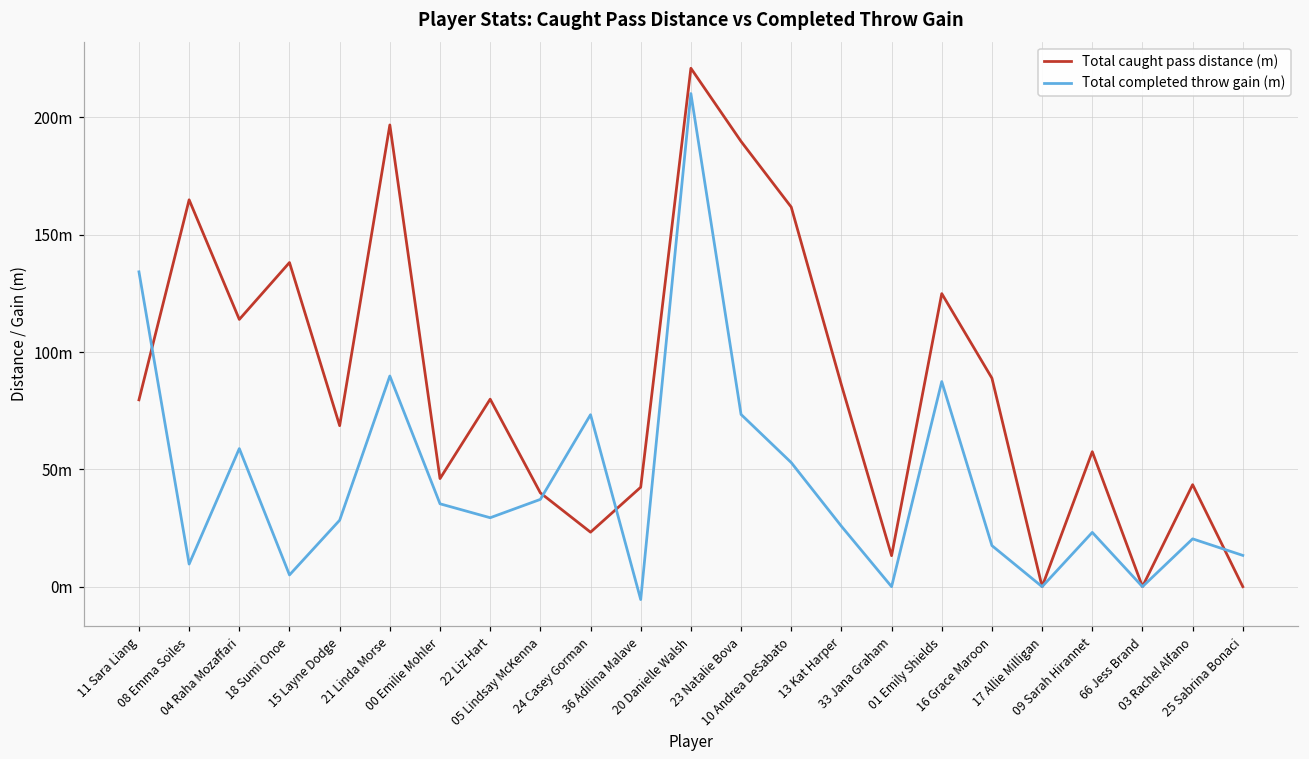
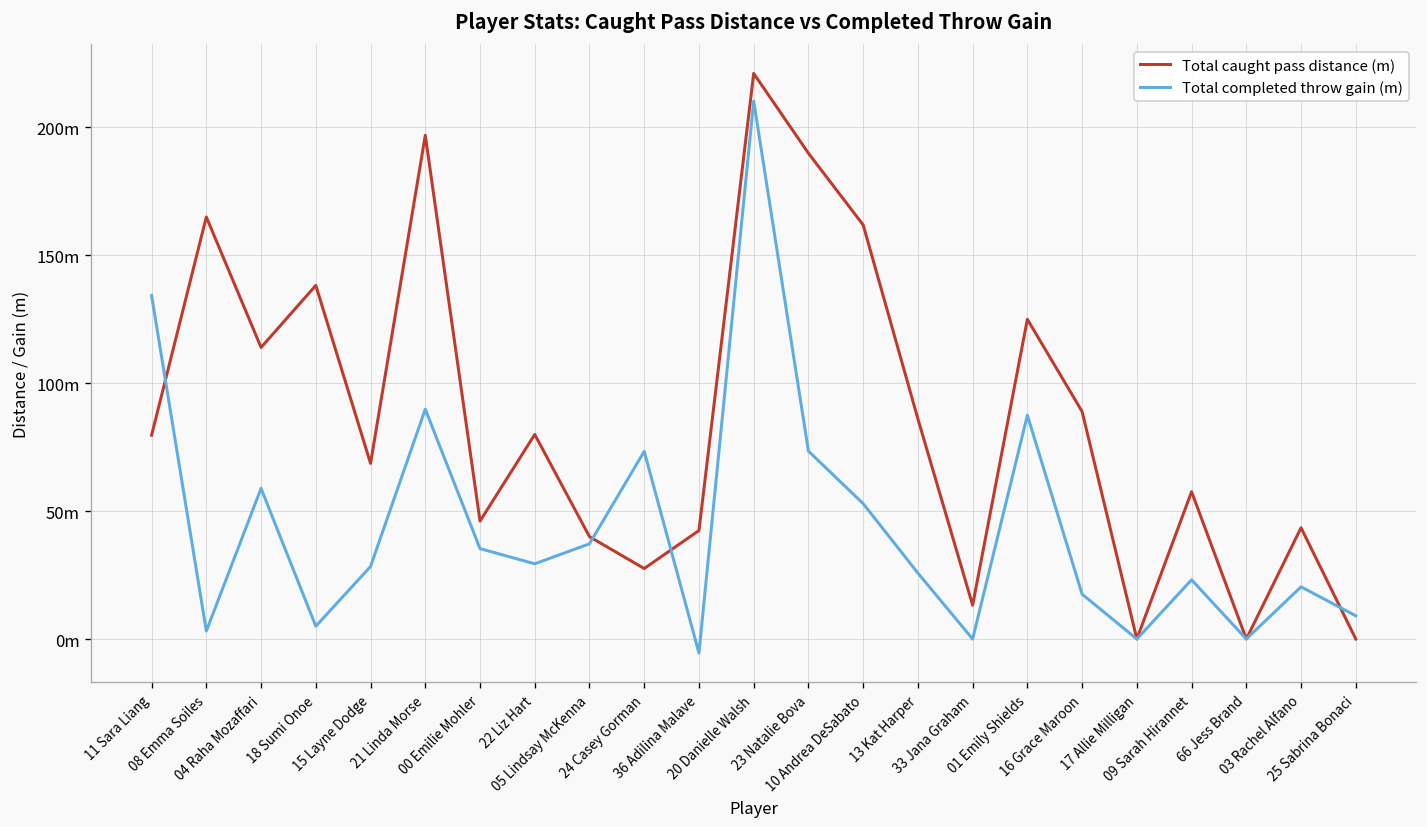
  {
    "Total caught pass distance (m)": {
      "11 Sara Liang": "80m",
      "08 Emma Soiles": "165m",
      "04 Raha Mozaffari": "114m",
      "18 Sumi Onoe": "138m",
      "15 Layne Dodge": "69m",
      "21 Linda Morse": "197m",
      "00 Emilie Mohler": "46m",
      "22 Liz Hart": "80m",
      "05 Lindsay McKenna": "40m",
-     "24 Casey Gorman": "23m",
+     "24 Casey Gorman": "28m",
      "36 Adilina Malave": "42m",
      "20 Danielle Walsh": "221m",
      "23 Natalie Bova": "190m",
      "10 Andrea DeSabato": "162m",
      "13 Kat Harper": "86m",
      "33 Jana Graham": "13m",
      "01 Emily Shields": "125m",
      "16 Grace Maroon": "89m",
      "09 Sarah Hirannet": "58m",
      "03 Rachel Alfano": "43m",
      "25 Sabrina Bonaci": "0m"
    },
    "Total completed throw gain (m)": {
      "11 Sara Liang": "134m",
-     "08 Emma Soiles": "10m",
+     "08 Emma Soiles": "3m",
      "04 Raha Mozaffari": "59m",
      "18 Sumi Onoe": "5m",
      "15 Layne Dodge": "28m",
      "21 Linda Morse": "90m",
      "00 Emilie Mohler": "35m",
      "22 Liz Hart": "29m",
      "05 Lindsay McKenna": "37m",
      "24 Casey Gorman": "73m",
      "36 Adilina Malave": "-6m",
      "20 Danielle Walsh": "210m",
      "23 Natalie Bova": "73m",
      "10 Andrea DeSabato": "53m",
      "13 Kat Harper": "26m",
      "33 Jana Graham": "0m",
      "01 Emily Shields": "87m",
      "16 Grace Maroon": "18m",
      "09 Sarah Hirannet": "23m",
      "03 Rachel Alfano": "20m",
-     "25 Sabrina Bonaci": "13m"
+     "25 Sabrina Bonaci": "9m"
    }
  }
